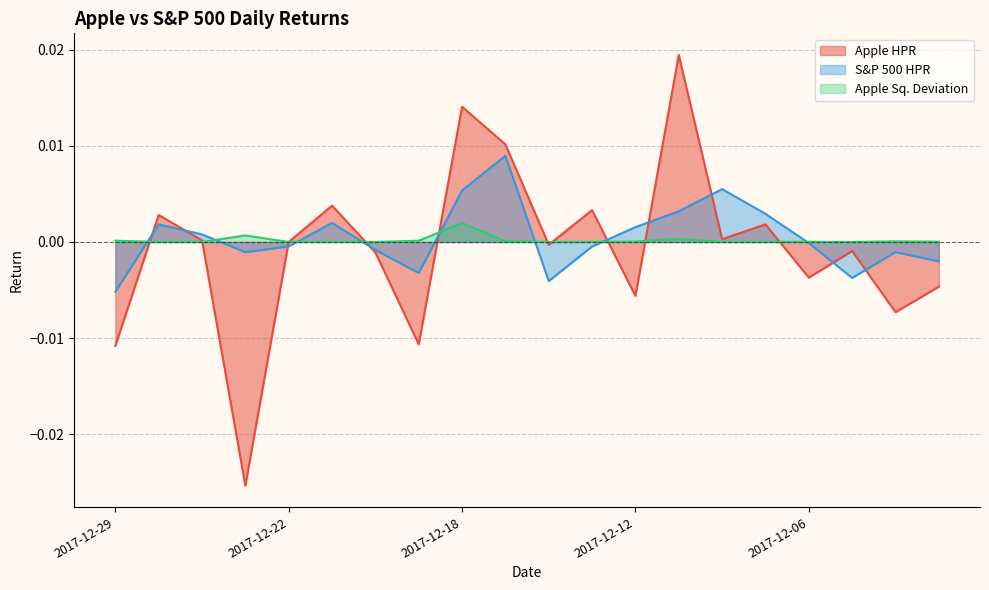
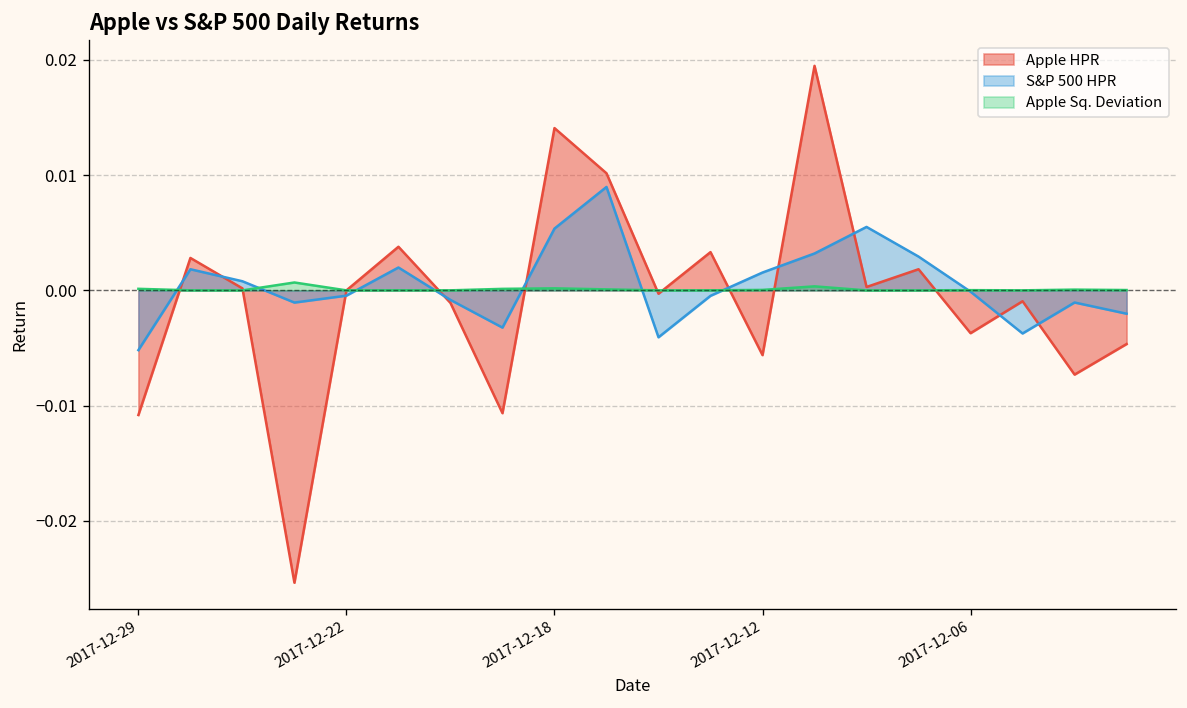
  {
    "Apple Sq. Deviation": {
-     "2017-12-18": 0.002
+     "2017-12-18": 0.000
    }
  }
